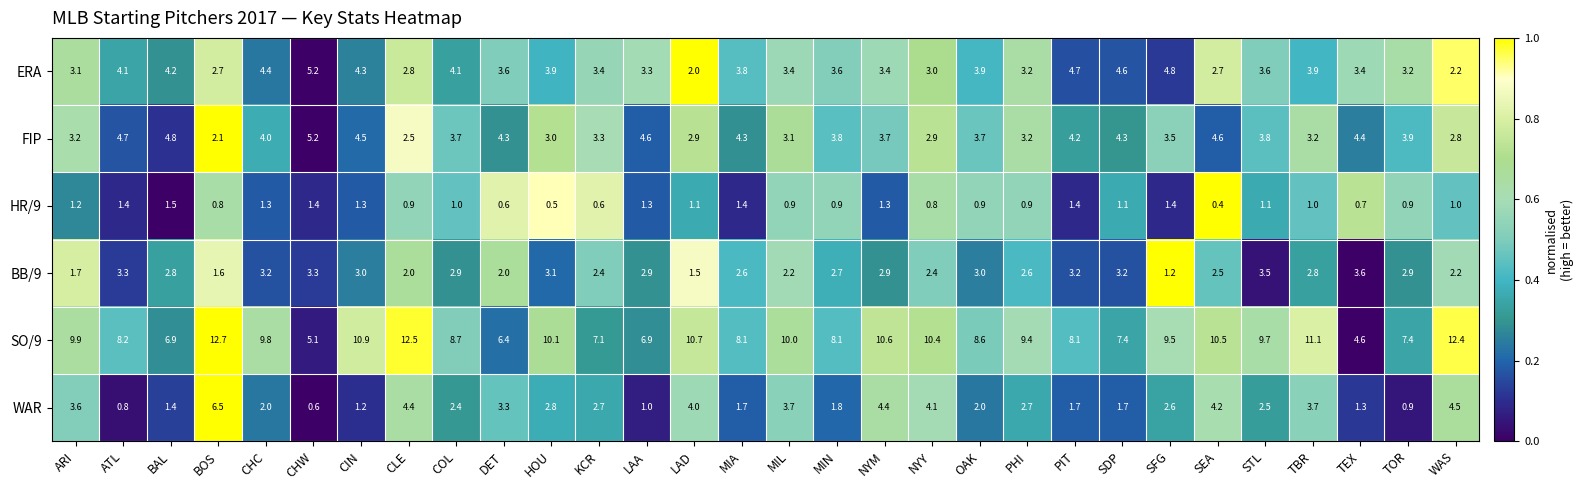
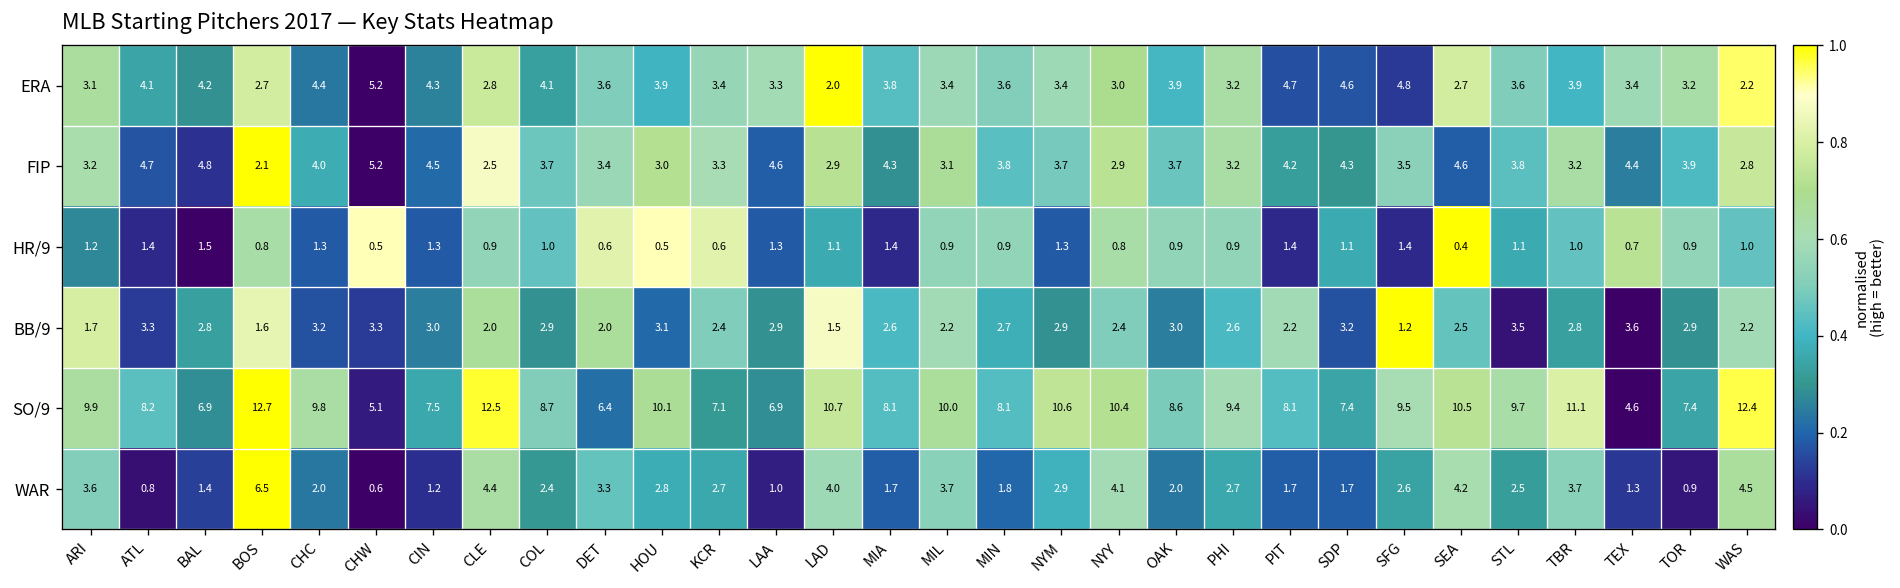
  {
    "ERA": {
      "ARI": 3.1,
      "ATL": 4.1,
      "BAL": 4.2,
      "BOS": 2.7,
      "CHC": 4.4,
      "CHW": 5.2,
      "CIN": 4.3,
      "CLE": 2.8,
      "COL": 4.1,
      "DET": 3.6,
      "HOU": 3.9,
      "KCR": 3.4,
      "LAA": 3.3,
      "LAD": 2.0,
      "MIA": 3.8,
      "MIL": 3.4,
      "MIN": 3.6,
      "NYM": 3.4,
      "NYY": 3.0,
      "OAK": 3.9,
      "PHI": 3.2,
      "PIT": 4.7,
      "SDP": 4.6,
      "SFG": 4.8,
      "SEA": 2.7,
      "STL": 3.6,
      "TBR": 3.9,
      "TEX": 3.4,
      "TOR": 3.2,
      "WAS": 2.2
    },
    "FIP": {
      "ARI": 3.2,
      "ATL": 4.7,
      "BAL": 4.8,
      "BOS": 2.1,
      "CHC": 4.0,
      "CHW": 5.2,
      "CIN": 4.5,
      "CLE": 2.5,
      "COL": 3.7,
-     "DET": 4.3,
+     "DET": 3.4,
      "HOU": 3.0,
      "KCR": 3.3,
      "LAA": 4.6,
      "LAD": 2.9,
      "MIA": 4.3,
      "MIL": 3.1,
      "MIN": 3.8,
      "NYM": 3.7,
      "NYY": 2.9,
      "OAK": 3.7,
      "PHI": 3.2,
      "PIT": 4.2,
      "SDP": 4.3,
      "SFG": 3.5,
      "SEA": 4.6,
      "STL": 3.8,
      "TBR": 3.2,
      "TEX": 4.4,
      "TOR": 3.9,
      "WAS": 2.8
    },
    "HR/9": {
      "ARI": 1.2,
      "ATL": 1.4,
      "BAL": 1.5,
      "BOS": 0.8,
      "CHC": 1.3,
-     "CHW": 1.4,
+     "CHW": 0.5,
      "CIN": 1.3,
      "CLE": 0.9,
      "COL": 1.0,
      "DET": 0.6,
      "HOU": 0.5,
      "KCR": 0.6,
      "LAA": 1.3,
      "LAD": 1.1,
      "MIA": 1.4,
      "MIL": 0.9,
      "MIN": 0.9,
      "NYM": 1.3,
      "NYY": 0.8,
      "OAK": 0.9,
      "PHI": 0.9,
      "PIT": 1.4,
      "SDP": 1.1,
      "SFG": 1.4,
      "SEA": 0.4,
      "STL": 1.1,
      "TBR": 1.0,
      "TEX": 0.7,
      "TOR": 0.9,
      "WAS": 1.0
    },
    "BB/9": {
      "ARI": 1.7,
      "ATL": 3.3,
      "BAL": 2.8,
      "BOS": 1.6,
      "CHC": 3.2,
      "CHW": 3.3,
      "CIN": 3.0,
      "CLE": 2.0,
      "COL": 2.9,
      "DET": 2.0,
      "HOU": 3.1,
      "KCR": 2.4,
      "LAA": 2.9,
      "LAD": 1.5,
      "MIA": 2.6,
      "MIL": 2.2,
      "MIN": 2.7,
      "NYM": 2.9,
      "NYY": 2.4,
      "OAK": 3.0,
      "PHI": 2.6,
-     "PIT": 3.2,
+     "PIT": 2.2,
      "SDP": 3.2,
      "SFG": 1.2,
      "SEA": 2.5,
      "STL": 3.5,
      "TBR": 2.8,
      "TEX": 3.6,
      "TOR": 2.9,
      "WAS": 2.2
    },
    "SO/9": {
      "ARI": 9.9,
      "ATL": 8.2,
      "BAL": 6.9,
      "BOS": 12.7,
      "CHC": 9.8,
      "CHW": 5.1,
-     "CIN": 10.9,
+     "CIN": 7.5,
      "CLE": 12.5,
      "COL": 8.7,
      "DET": 6.4,
      "HOU": 10.1,
      "KCR": 7.1,
      "LAA": 6.9,
      "LAD": 10.7,
      "MIA": 8.1,
      "MIL": 10.0,
      "MIN": 8.1,
      "NYM": 10.6,
      "NYY": 10.4,
      "OAK": 8.6,
      "PHI": 9.4,
      "PIT": 8.1,
      "SDP": 7.4,
      "SFG": 9.5,
      "SEA": 10.5,
      "STL": 9.7,
      "TBR": 11.1,
      "TEX": 4.6,
      "TOR": 7.4,
      "WAS": 12.4
    },
    "WAR": {
      "ARI": 3.6,
      "ATL": 0.8,
      "BAL": 1.4,
      "BOS": 6.5,
      "CHC": 2.0,
      "CHW": 0.6,
      "CIN": 1.2,
      "CLE": 4.4,
      "COL": 2.4,
      "DET": 3.3,
      "HOU": 2.8,
      "KCR": 2.7,
      "LAA": 1.0,
      "LAD": 4.0,
      "MIA": 1.7,
      "MIL": 3.7,
      "MIN": 1.8,
-     "NYM": 4.4,
+     "NYM": 2.9,
      "NYY": 4.1,
      "OAK": 2.0,
      "PHI": 2.7,
      "PIT": 1.7,
      "SDP": 1.7,
      "SFG": 2.6,
      "SEA": 4.2,
      "STL": 2.5,
      "TBR": 3.7,
      "TEX": 1.3,
      "TOR": 0.9,
      "WAS": 4.5
    }
  }
